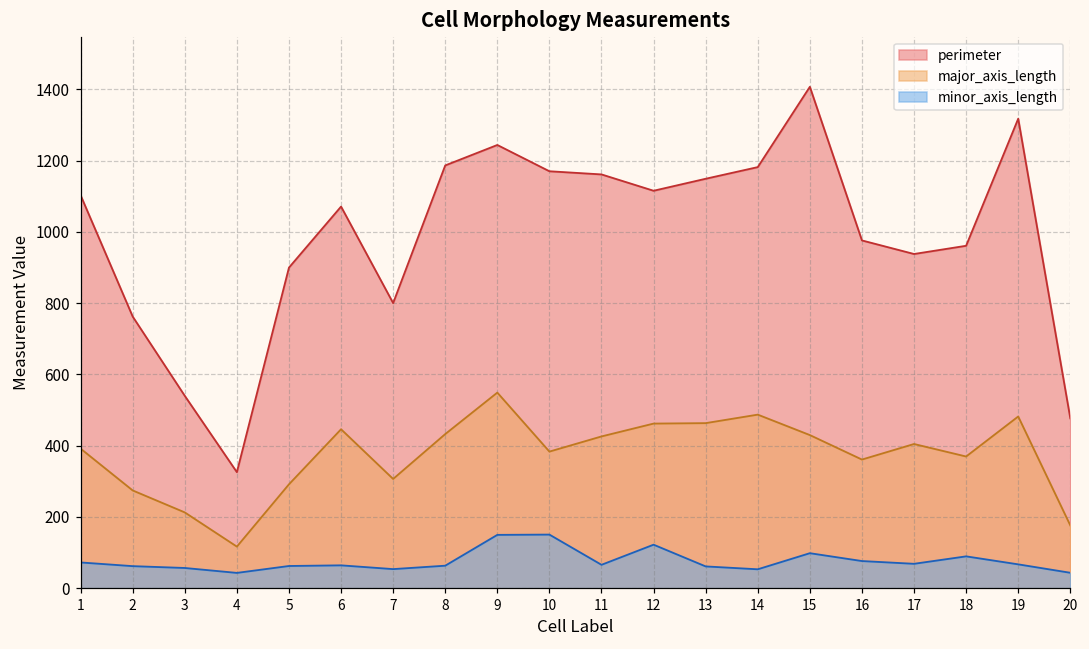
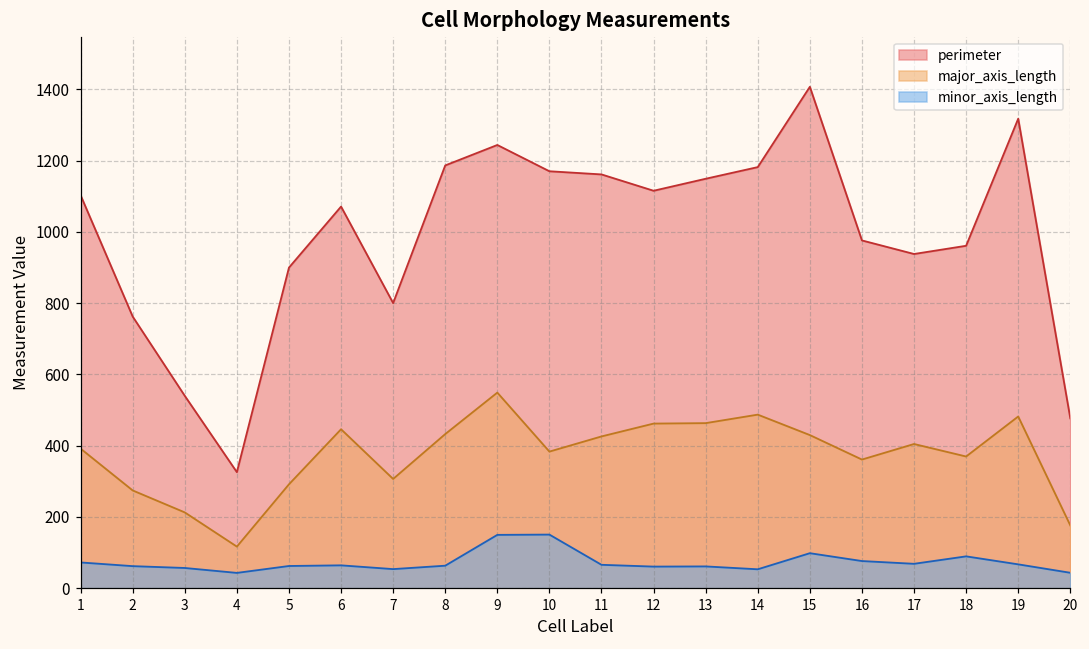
  {
    "minor_axis_length": {
      "1": 70,
      "2": 60,
      "3": 60,
      "4": 40,
      "5": 60,
      "6": 60,
      "7": 50,
      "8": 60,
      "9": 150,
      "10": 150,
      "11": 70,
-     "12": 120,
+     "12": 60,
      "13": 60,
      "14": 50,
      "15": 100,
      "16": 80,
      "17": 70,
      "18": 90,
      "19": 70,
      "20": 40
    }
  }
